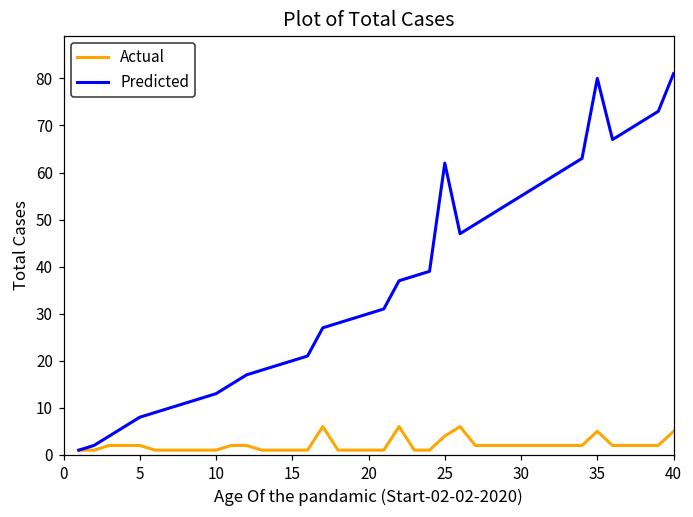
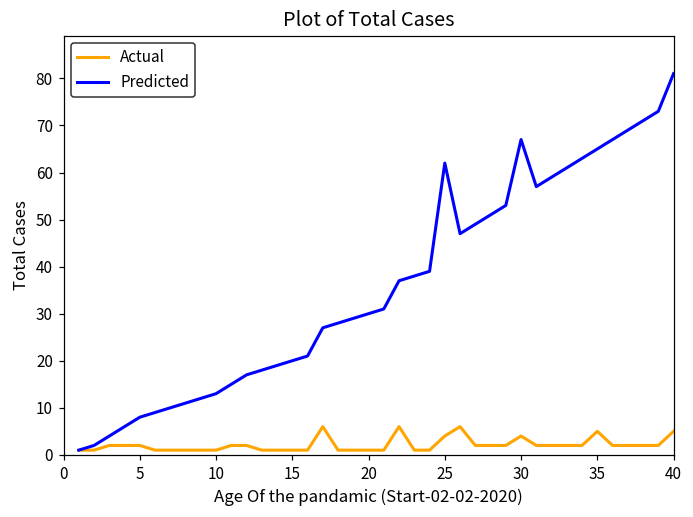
  {
    "Actual": {
      "5": 2,
      "10": 1,
      "15": 1,
      "20": 1,
      "25": 4,
-     "30": 2,
+     "30": 4,
      "35": 5,
      "40": 5
    },
    "Predicted": {
      "5": 8,
      "10": 13,
      "15": 20,
      "20": 30,
      "25": 62,
-     "30": 55,
-     "35": 80,
+     "30": 67,
+     "35": 65,
      "40": 81
    }
  }
